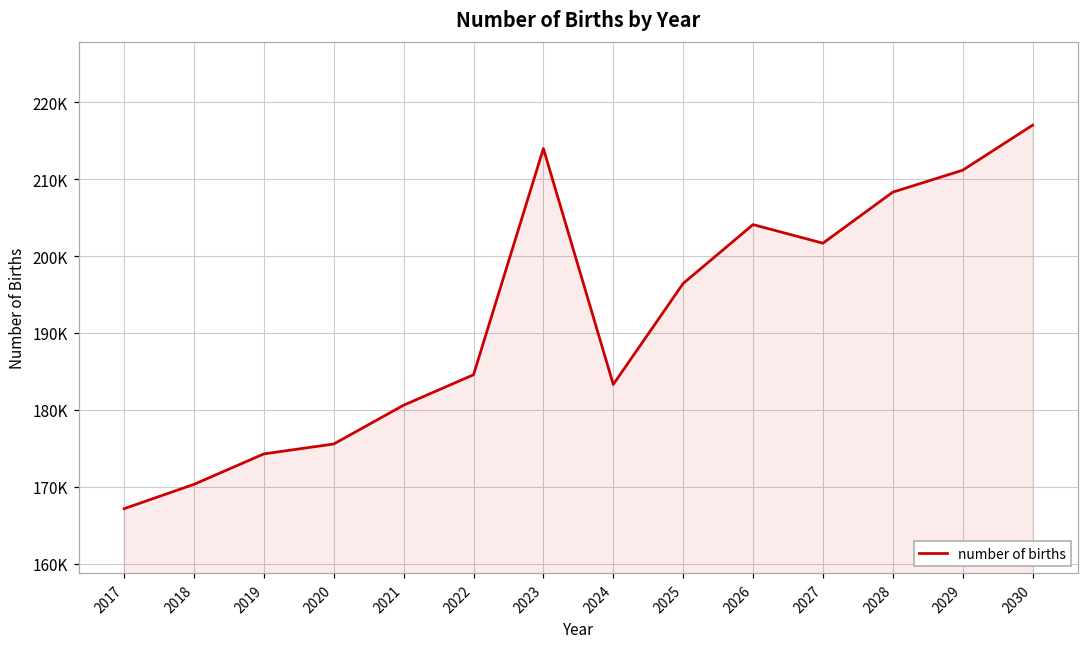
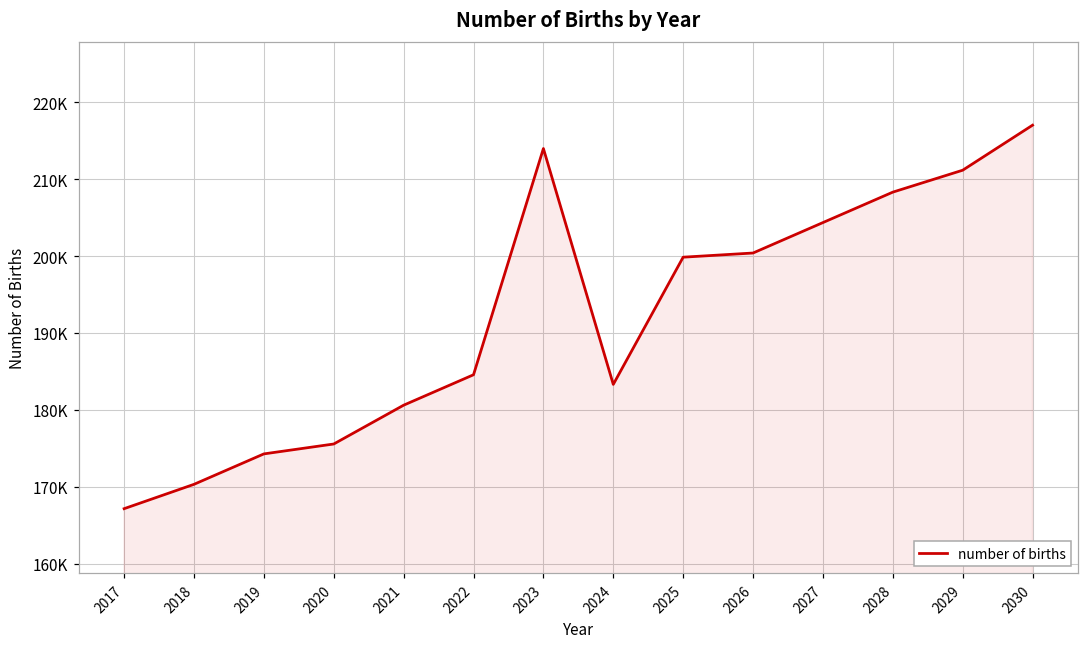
  {
    "2017": 167000,
    "2018": 170000,
    "2019": 174000,
    "2020": 176000,
    "2021": 181000,
    "2022": 185000,
    "2023": 214000,
    "2024": 183000,
-   "2025": 196000,
-   "2026": 204000,
-   "2027": 202000,
+   "2025": 200000,
+   "2026": 200000,
+   "2027": 204000,
    "2028": 208000,
    "2029": 211000,
    "2030": 217000
  }
